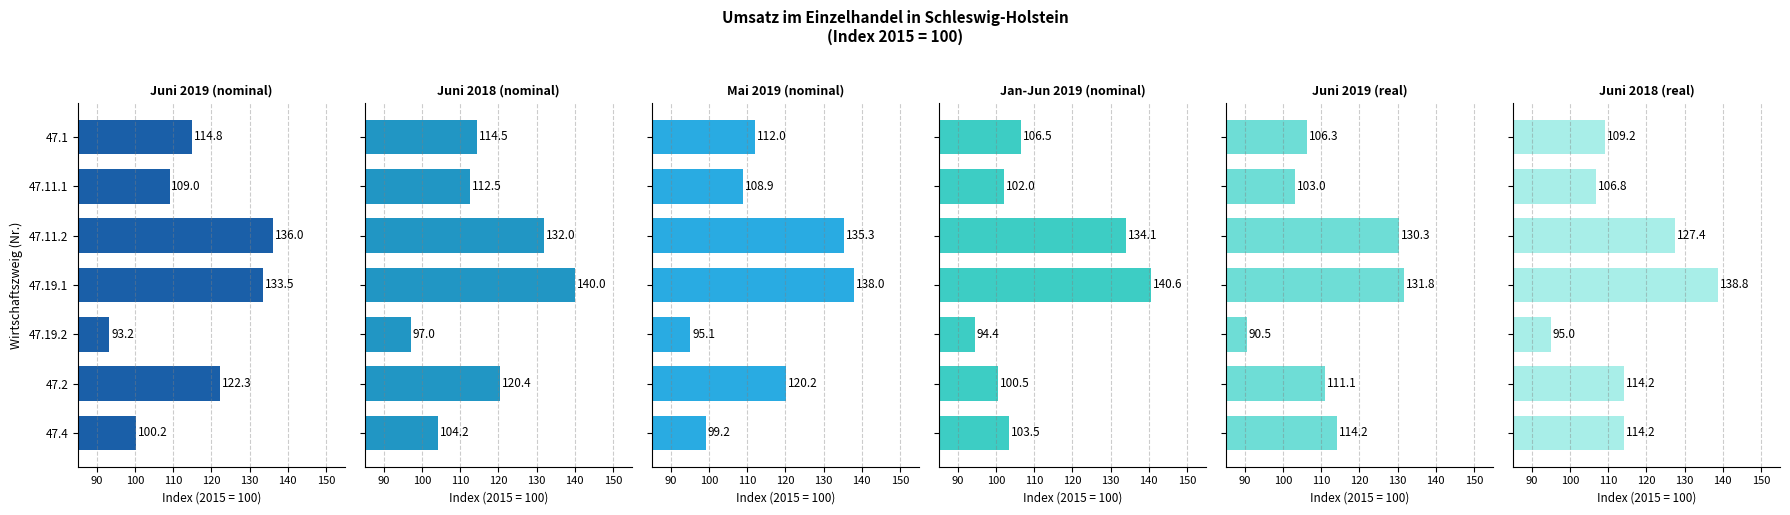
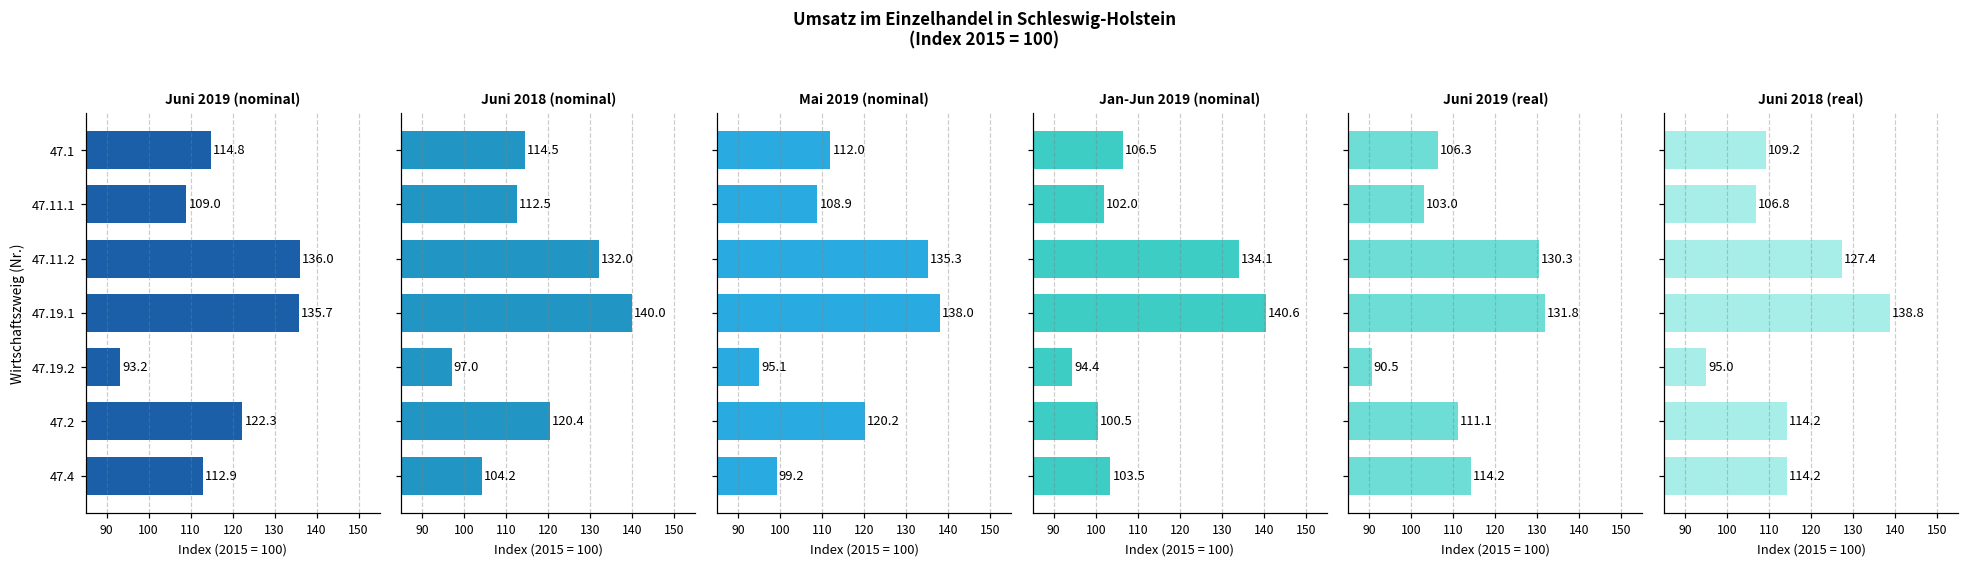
  {
    "Juni 2019 (nominal)": {
      "47.1": 114.8,
      "47.11.1": 109.0,
      "47.11.2": 136.0,
-     "47.19.1": 133.5,
+     "47.19.1": 135.7,
      "47.19.2": 93.2,
      "47.2": 122.3,
-     "47.4": 100.2
+     "47.4": 112.9
    }
  }
